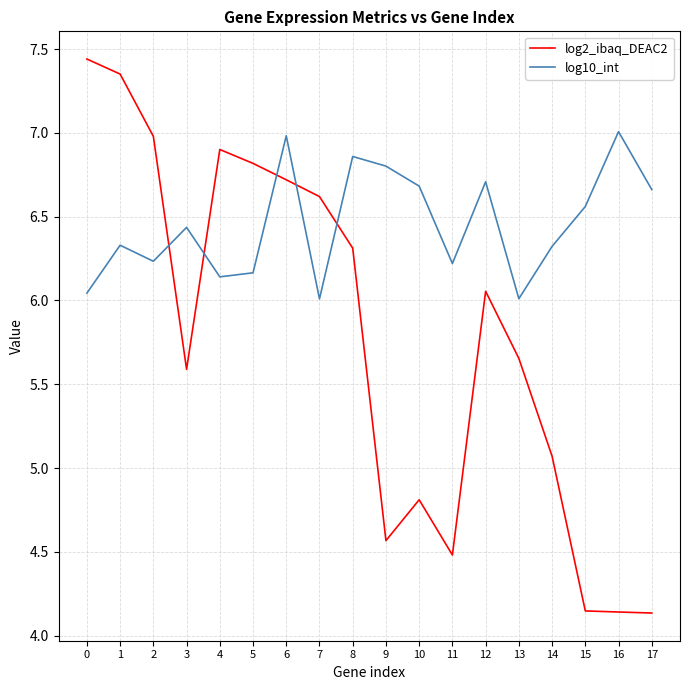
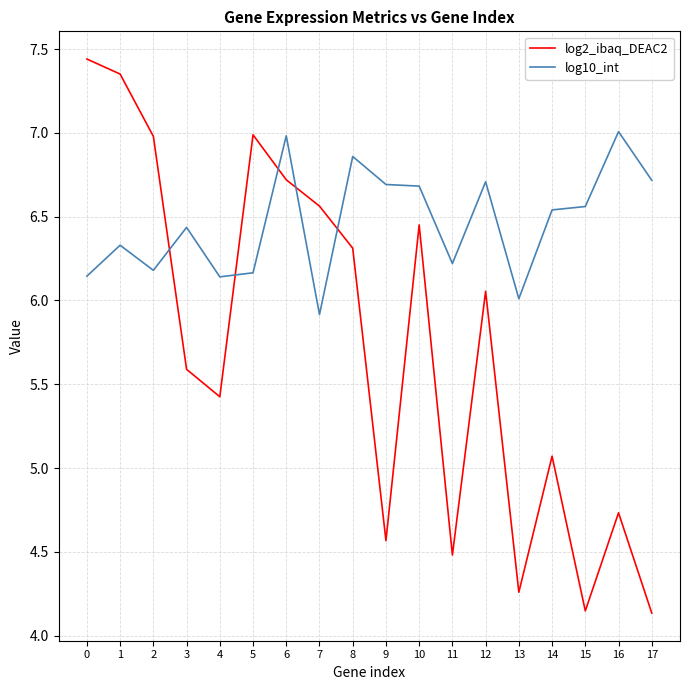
  {
    "log2_ibaq_DEAC2": {
      "0": 7.44,
      "1": 7.35,
      "2": 6.98,
      "3": 5.59,
-     "4": 6.90,
-     "5": 6.82,
+     "4": 5.43,
+     "5": 6.99,
      "6": 6.72,
-     "7": 6.62,
+     "7": 6.56,
      "8": 6.31,
      "9": 4.57,
-     "10": 4.81,
+     "10": 6.45,
      "11": 4.48,
      "12": 6.05,
-     "13": 5.65,
+     "13": 4.26,
      "14": 5.07,
      "15": 4.15,
-     "16": 4.14,
+     "16": 4.73,
      "17": 4.14
    },
    "log10_int": {
-     "0": 6.04,
+     "0": 6.15,
      "1": 6.33,
-     "2": 6.23,
+     "2": 6.18,
      "3": 6.44,
      "4": 6.14,
      "5": 6.17,
      "6": 6.98,
-     "7": 6.01,
+     "7": 5.92,
      "8": 6.86,
-     "9": 6.80,
+     "9": 6.69,
      "10": 6.68,
      "11": 6.22,
      "12": 6.71,
      "13": 6.01,
-     "14": 6.32,
+     "14": 6.54,
      "15": 6.56,
      "16": 7.01,
-     "17": 6.66
+     "17": 6.72
    }
  }
